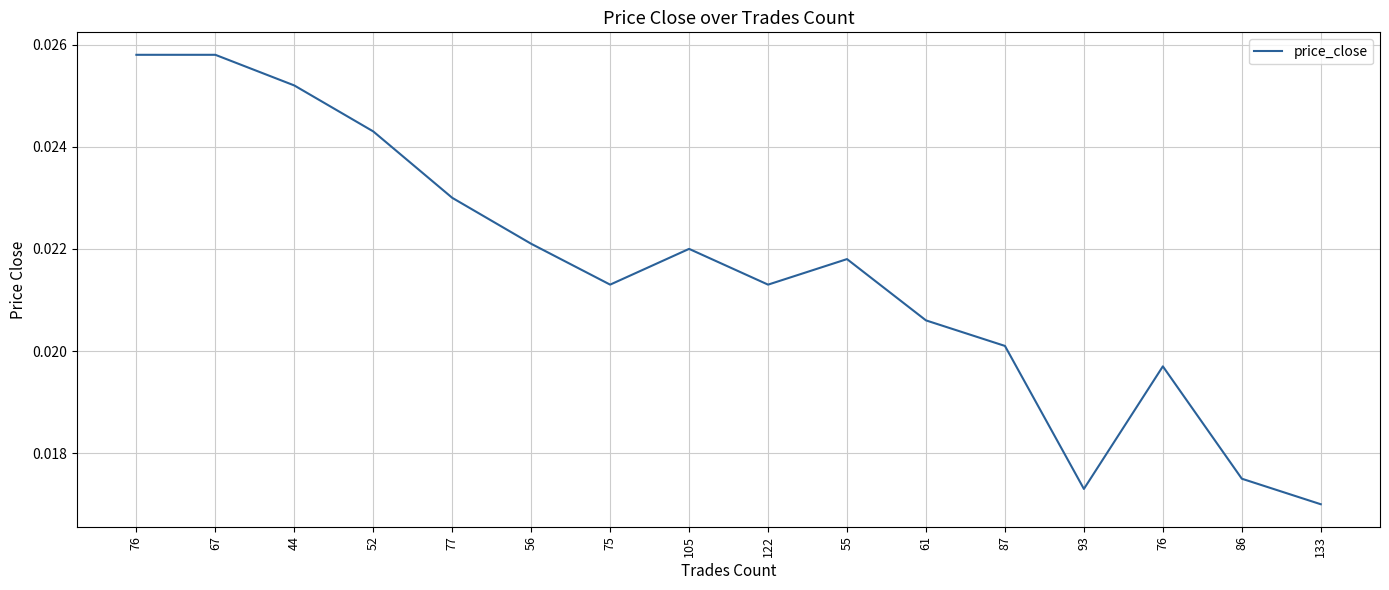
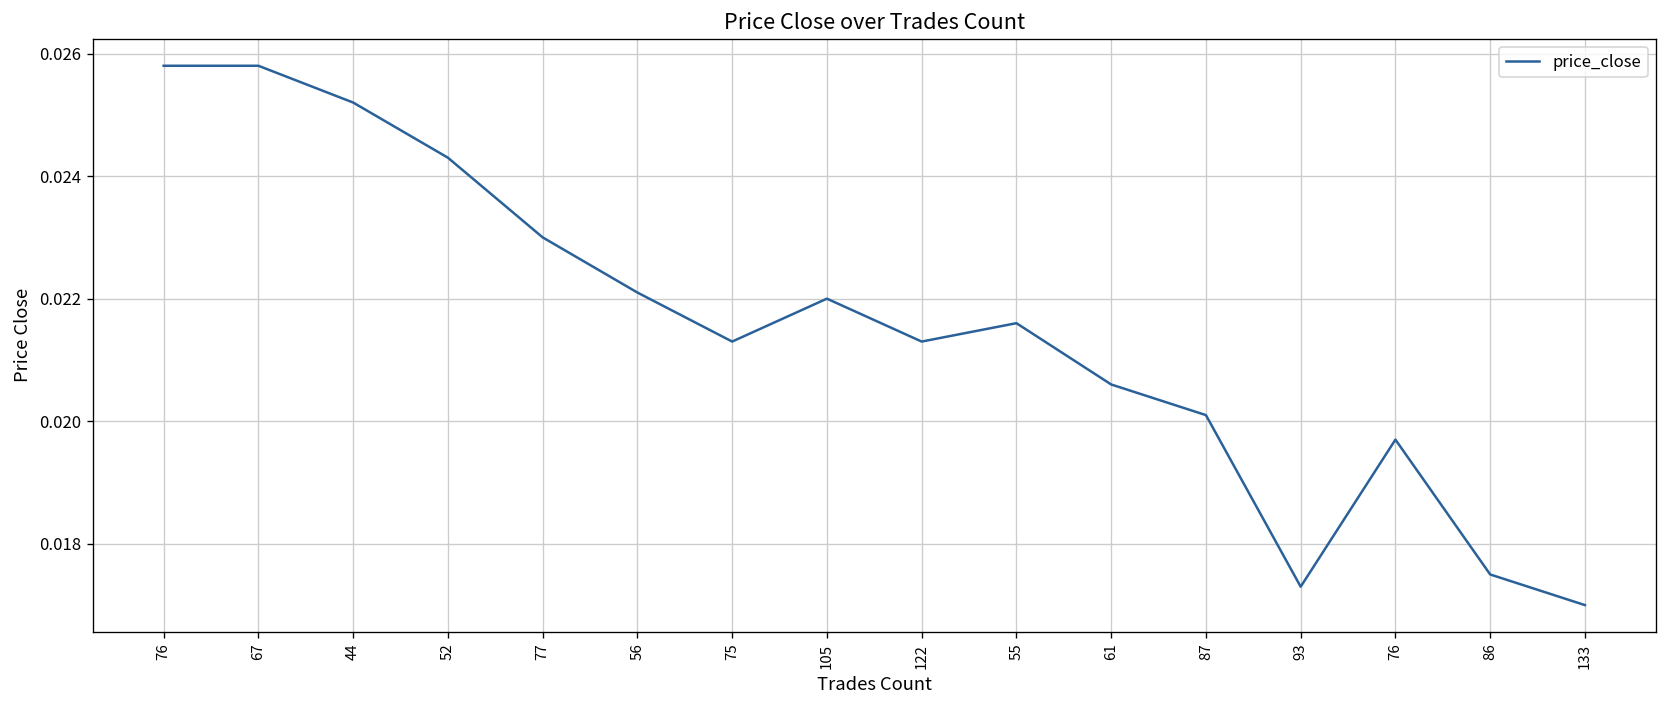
  {
    "67": 0.0258,
    "44": 0.0252,
    "52": 0.0243,
    "77": 0.0230,
    "56": 0.0221,
    "75": 0.0213,
    "105": 0.0220,
    "122": 0.0213,
-   "55": 0.0218,
+   "55": 0.0216,
    "61": 0.0206,
    "87": 0.0201,
    "93": 0.0173,
    "86": 0.0175,
    "133": 0.0170
  }
